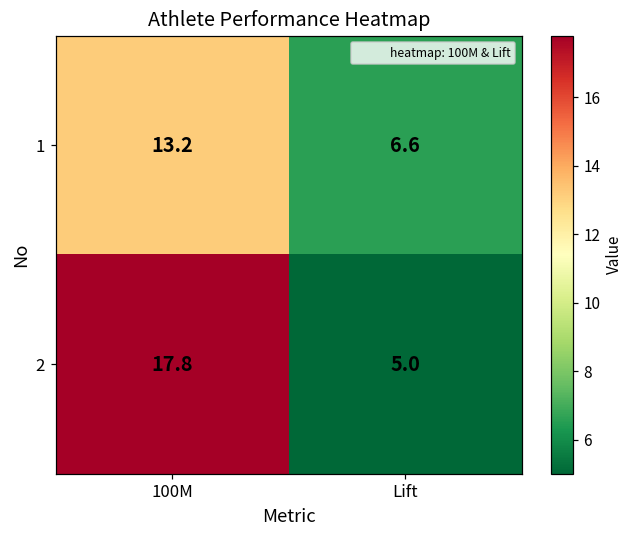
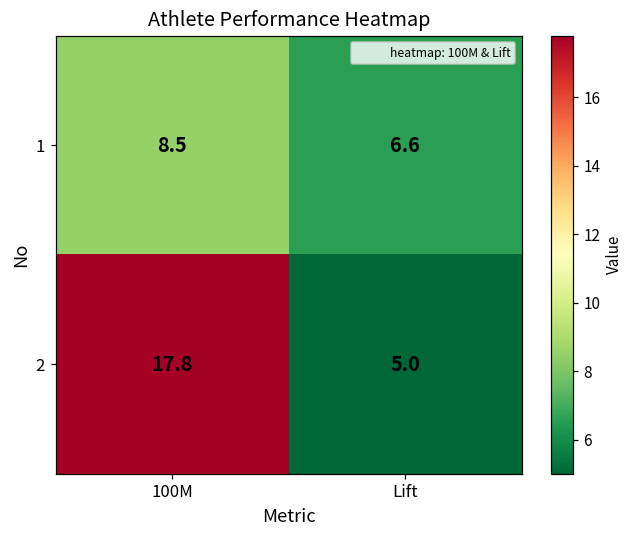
  {
    "1": {
-     "100M": 13.2,
+     "100M": 8.5,
      "Lift": 6.6
    },
    "2": {
      "100M": 17.8,
      "Lift": 5.0
    }
  }
